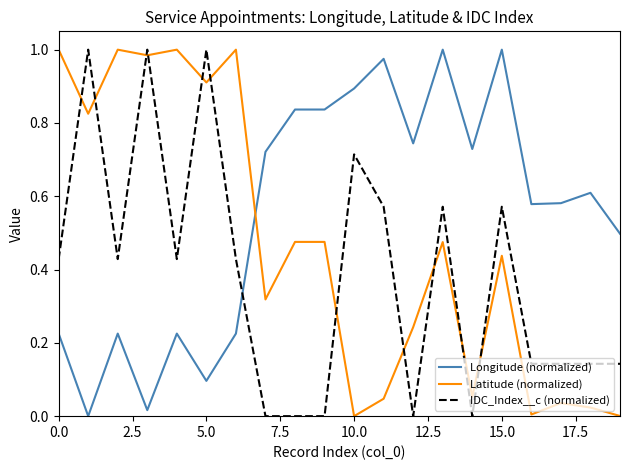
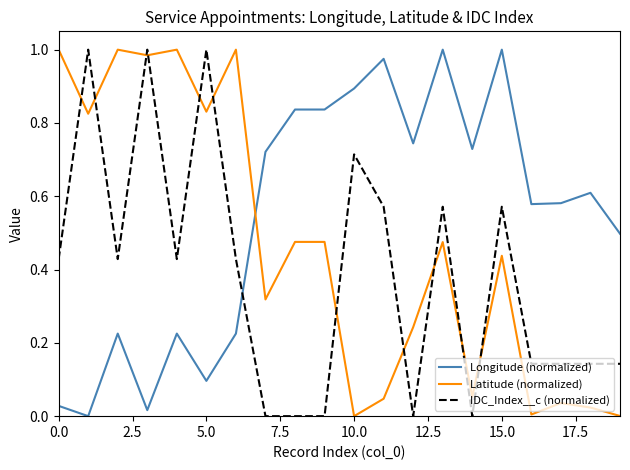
  {
    "Longitude (normalized)": {
-     "0.0": 0.23,
+     "0.0": 0.03,
      "5.0": 0.10,
      "10.0": 0.89,
      "15.0": 1.00
    },
    "Latitude (normalized)": {
      "0.0": 1.00,
-     "5.0": 0.91,
+     "5.0": 0.83,
      "10.0": 0.00,
      "15.0": 0.44
    },
    "IDC_Index__c (normalized)": {
      "0.0": 0.43,
      "5.0": 1.00,
      "10.0": 0.71,
      "15.0": 0.57
    }
  }
